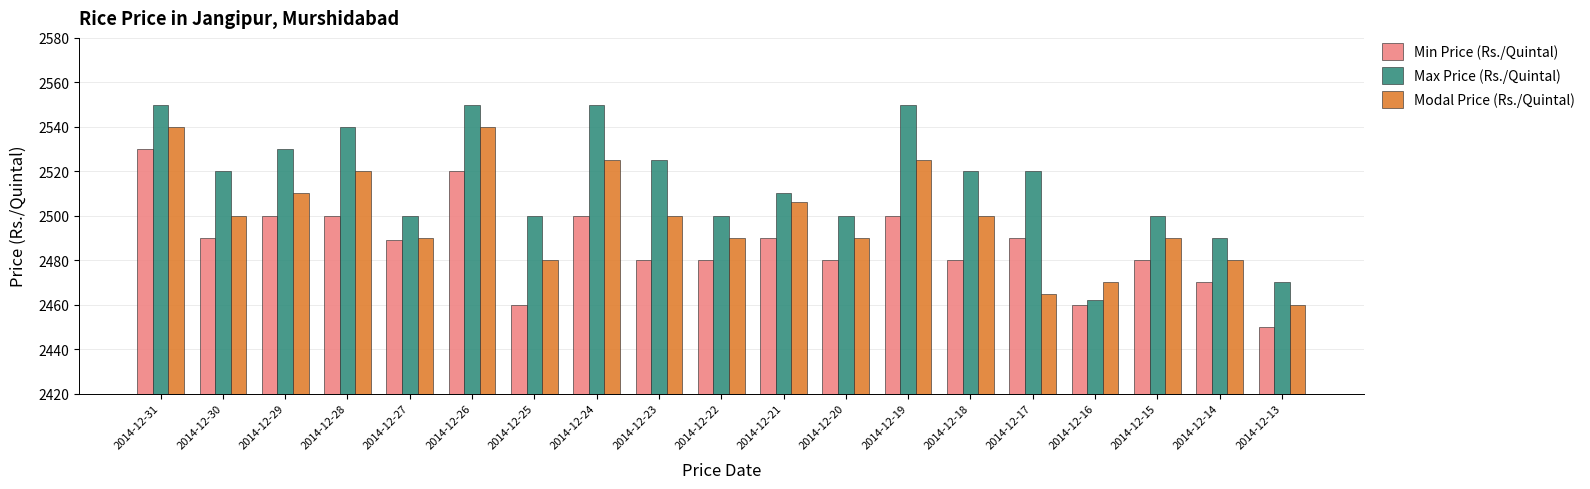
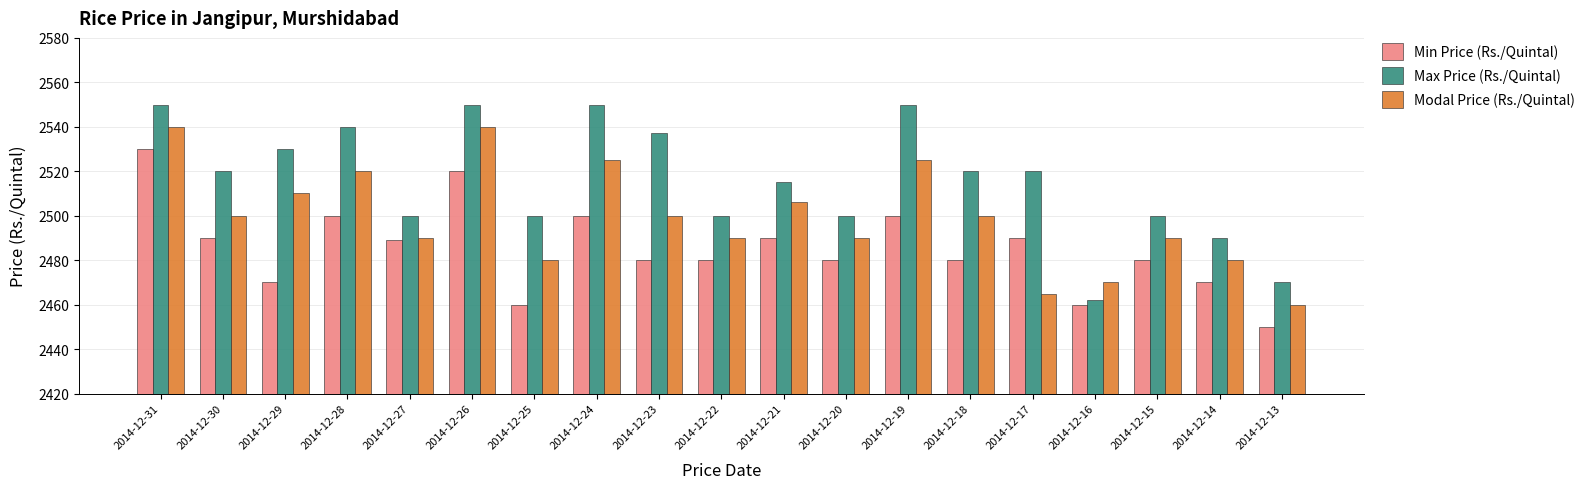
  {
    "Min Price (Rs./Quintal)": {
      "2014-12-31": 2530,
      "2014-12-30": 2490,
-     "2014-12-29": 2500,
+     "2014-12-29": 2470,
      "2014-12-28": 2500,
      "2014-12-27": 2489,
      "2014-12-26": 2520,
      "2014-12-25": 2460,
      "2014-12-24": 2500,
      "2014-12-23": 2480,
      "2014-12-22": 2480,
      "2014-12-21": 2490,
      "2014-12-20": 2480,
      "2014-12-19": 2500,
      "2014-12-18": 2480,
      "2014-12-17": 2490,
      "2014-12-16": 2460,
      "2014-12-15": 2480,
      "2014-12-14": 2470,
      "2014-12-13": 2450
    },
    "Max Price (Rs./Quintal)": {
      "2014-12-31": 2550,
      "2014-12-30": 2520,
      "2014-12-29": 2530,
      "2014-12-28": 2540,
      "2014-12-27": 2500,
      "2014-12-26": 2550,
      "2014-12-25": 2500,
      "2014-12-24": 2550,
-     "2014-12-23": 2525,
+     "2014-12-23": 2537,
      "2014-12-22": 2500,
-     "2014-12-21": 2510,
+     "2014-12-21": 2515,
      "2014-12-20": 2500,
      "2014-12-19": 2550,
      "2014-12-18": 2520,
      "2014-12-17": 2520,
      "2014-12-16": 2462,
      "2014-12-15": 2500,
      "2014-12-14": 2490,
      "2014-12-13": 2470
    },
    "Modal Price (Rs./Quintal)": {
      "2014-12-31": 2540,
      "2014-12-30": 2500,
      "2014-12-29": 2510,
      "2014-12-28": 2520,
      "2014-12-27": 2490,
      "2014-12-26": 2540,
      "2014-12-25": 2480,
      "2014-12-24": 2525,
      "2014-12-23": 2500,
      "2014-12-22": 2490,
      "2014-12-21": 2506,
      "2014-12-20": 2490,
      "2014-12-19": 2525,
      "2014-12-18": 2500,
      "2014-12-17": 2465,
      "2014-12-16": 2470,
      "2014-12-15": 2490,
      "2014-12-14": 2480,
      "2014-12-13": 2460
    }
  }
